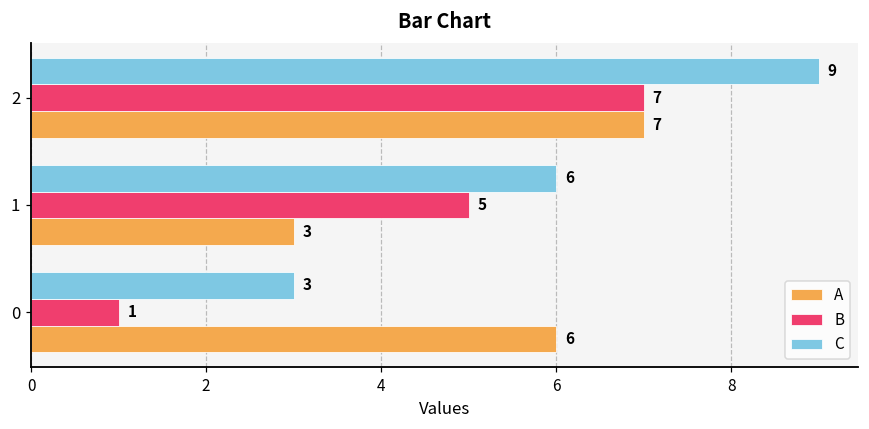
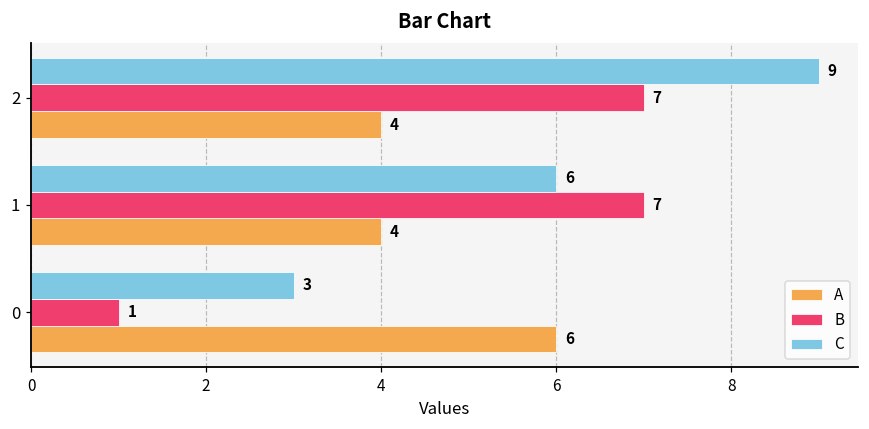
  {
    "A": {
-     "2": 7,
-     "1": 3,
+     "2": 4,
+     "1": 4,
      "0": 6
    },
    "B": {
      "2": 7,
-     "1": 5,
+     "1": 7,
      "0": 1
    },
    "C": {
      "2": 9,
      "1": 6,
      "0": 3
    }
  }
